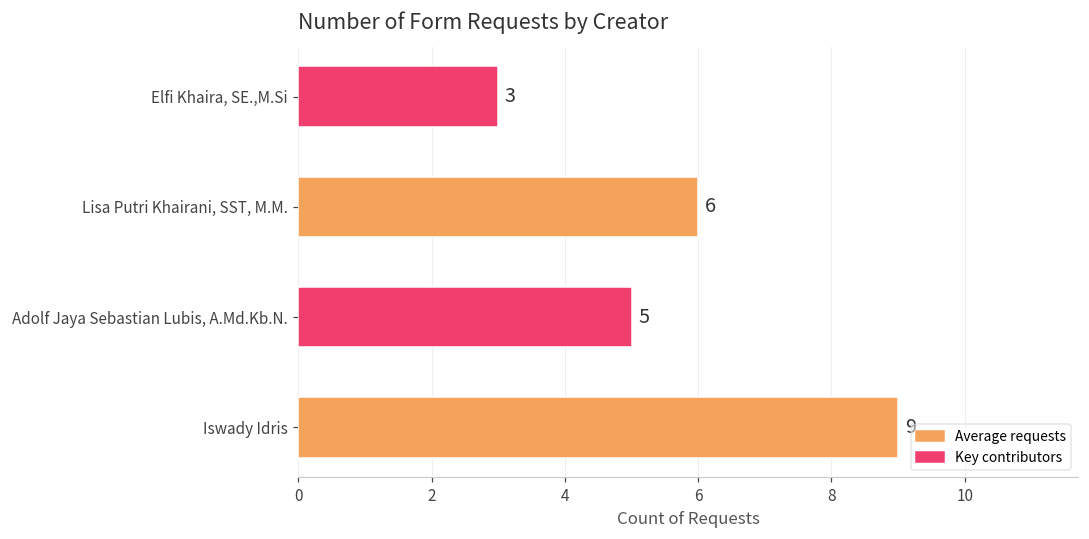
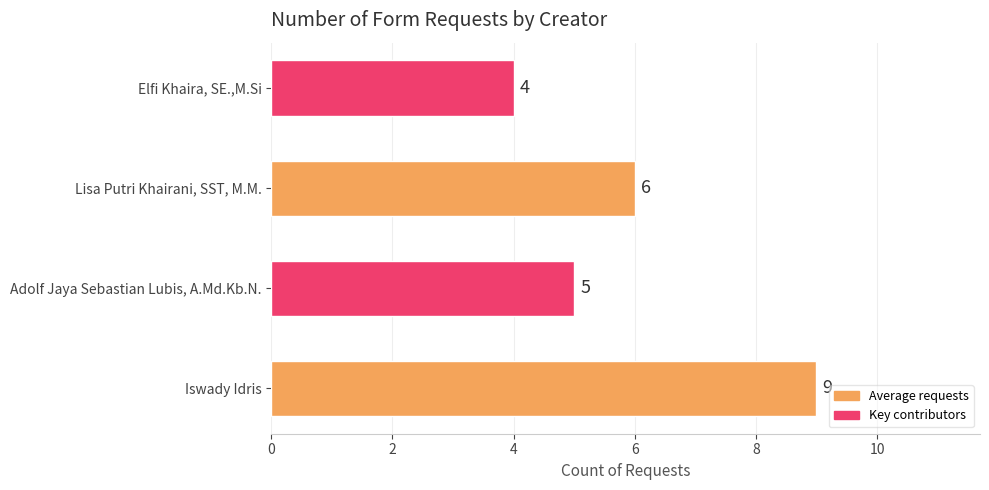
  {
-   "Elfi Khaira, SE.,M.Si": 3,
+   "Elfi Khaira, SE.,M.Si": 4,
    "Lisa Putri Khairani, SST, M.M.": 6,
    "Adolf Jaya Sebastian Lubis, A.Md.Kb.N.": 5
  }
